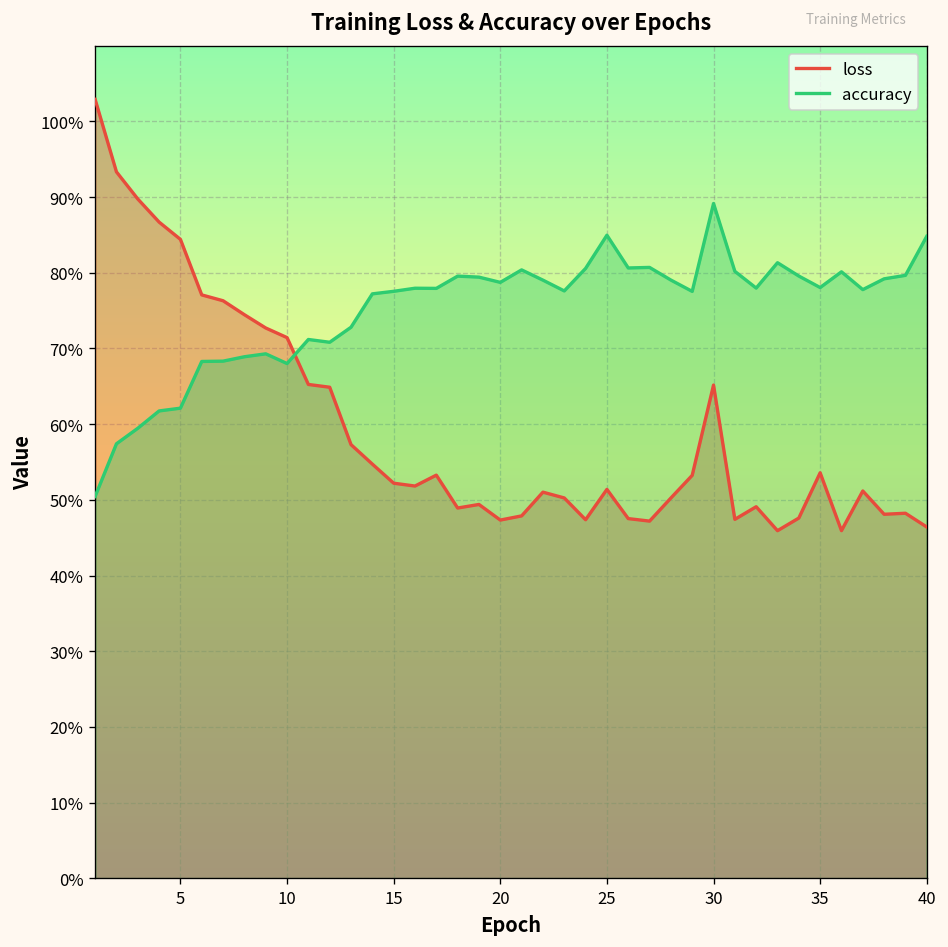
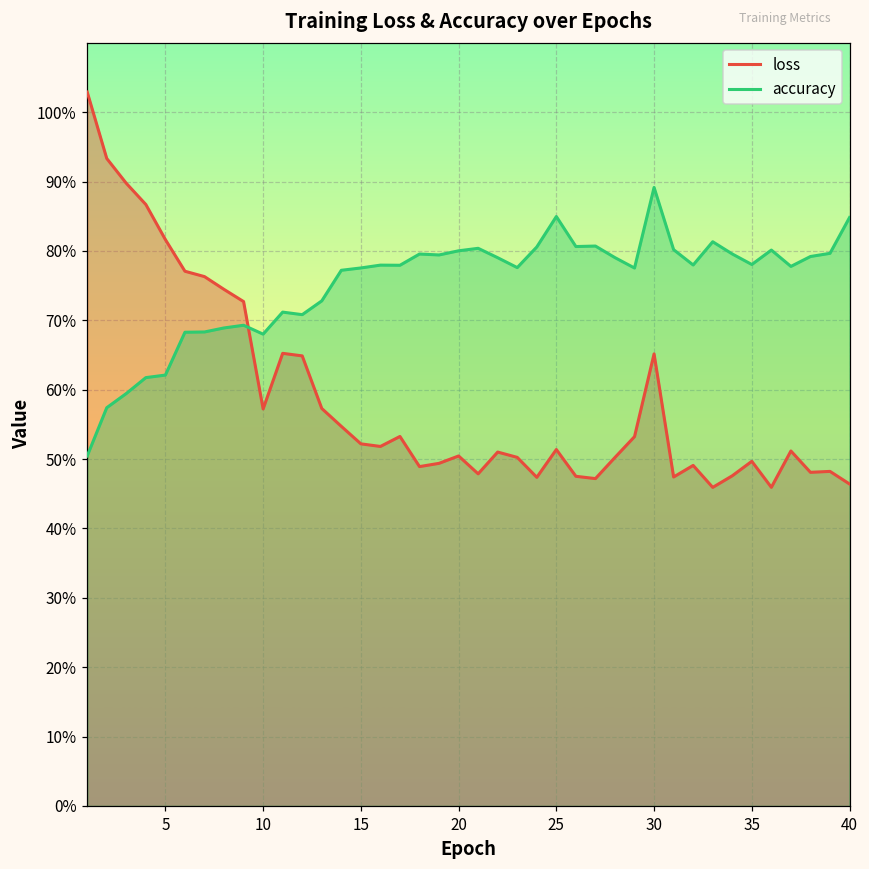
  {
    "loss": {
-     "5": "84%",
-     "10": "71%",
+     "5": "82%",
+     "10": "57%",
      "15": "52%",
-     "20": "47%",
+     "20": "50%",
      "25": "51%",
      "30": "65%",
-     "35": "54%",
+     "35": "50%",
      "40": "46%"
    },
    "accuracy": {
      "5": "62%",
      "10": "68%",
      "15": "78%",
-     "20": "79%",
+     "20": "80%",
      "25": "85%",
      "30": "89%",
      "35": "78%",
      "40": "85%"
    }
  }
